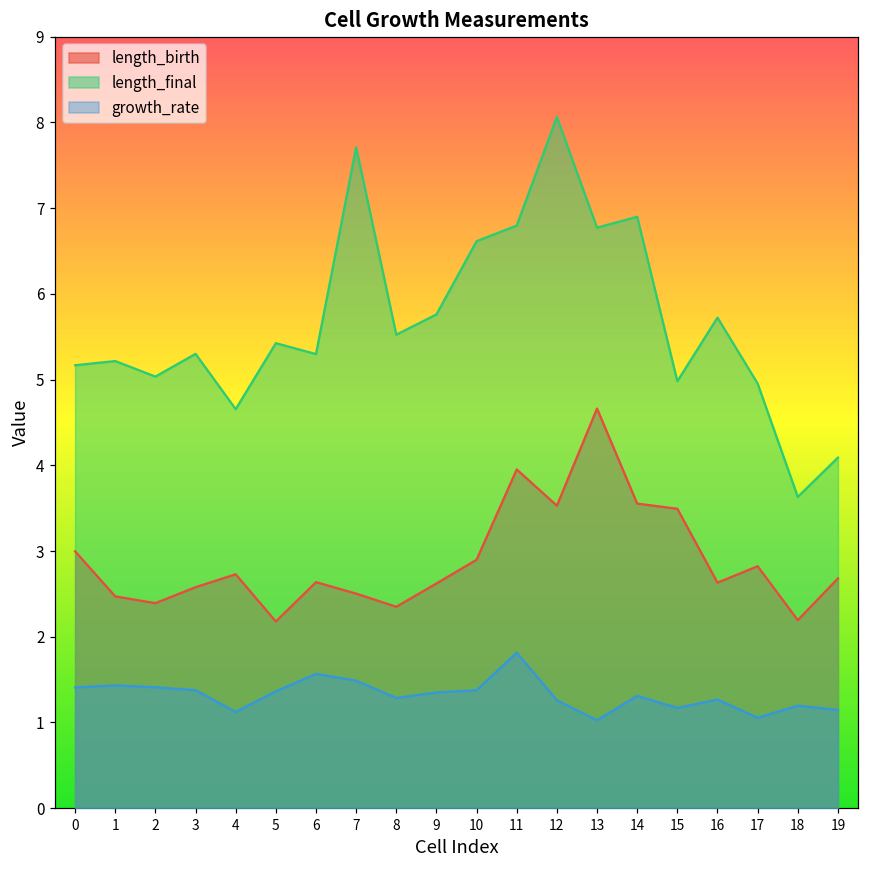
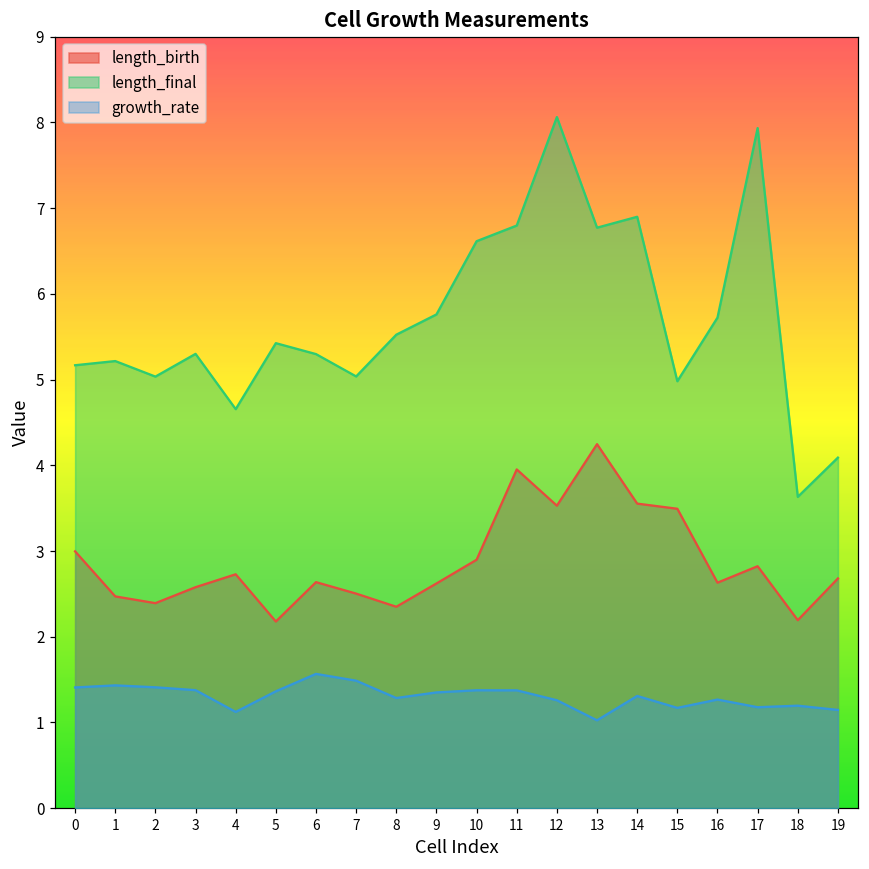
  {
    "length_birth": {
      "0": 3.0,
      "1": 2.5,
      "2": 2.4,
      "3": 2.6,
      "4": 2.7,
      "5": 2.2,
      "6": 2.6,
      "7": 2.5,
      "8": 2.3,
      "9": 2.6,
      "10": 2.9,
      "11": 4.0,
      "12": 3.5,
-     "13": 4.7,
+     "13": 4.2,
      "14": 3.6,
      "15": 3.5,
      "16": 2.6,
      "17": 2.8,
      "18": 2.2,
      "19": 2.7
    },
    "length_final": {
      "0": 5.2,
      "1": 5.2,
      "2": 5.0,
      "3": 5.3,
      "4": 4.7,
      "5": 5.4,
      "6": 5.3,
-     "7": 7.7,
+     "7": 5.0,
      "8": 5.5,
      "9": 5.8,
      "10": 6.6,
      "11": 6.8,
      "12": 8.1,
      "13": 6.8,
      "14": 6.9,
      "15": 5.0,
      "16": 5.7,
-     "17": 5.0,
+     "17": 7.9,
      "18": 3.6,
      "19": 4.1
    },
    "growth_rate": {
      "0": 1.4,
      "1": 1.4,
      "2": 1.4,
      "3": 1.4,
      "4": 1.1,
      "5": 1.4,
      "6": 1.6,
      "7": 1.5,
      "8": 1.3,
      "9": 1.4,
      "10": 1.4,
-     "11": 1.8,
+     "11": 1.4,
      "12": 1.3,
      "13": 1.0,
      "14": 1.3,
      "15": 1.2,
      "16": 1.3,
-     "17": 1.1,
+     "17": 1.2,
      "18": 1.2,
      "19": 1.1
    }
  }
